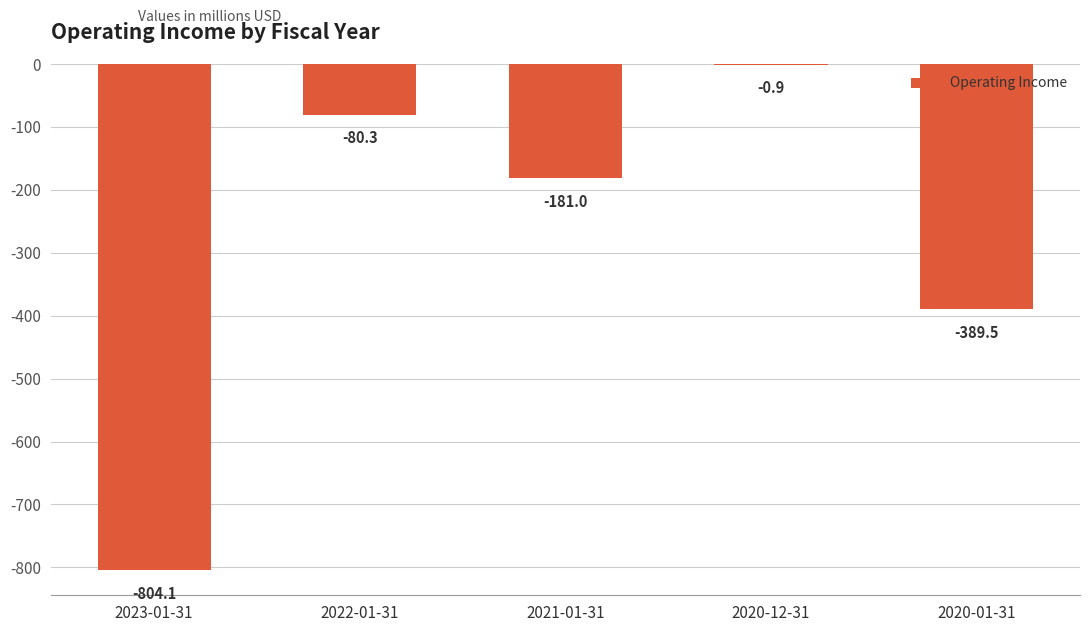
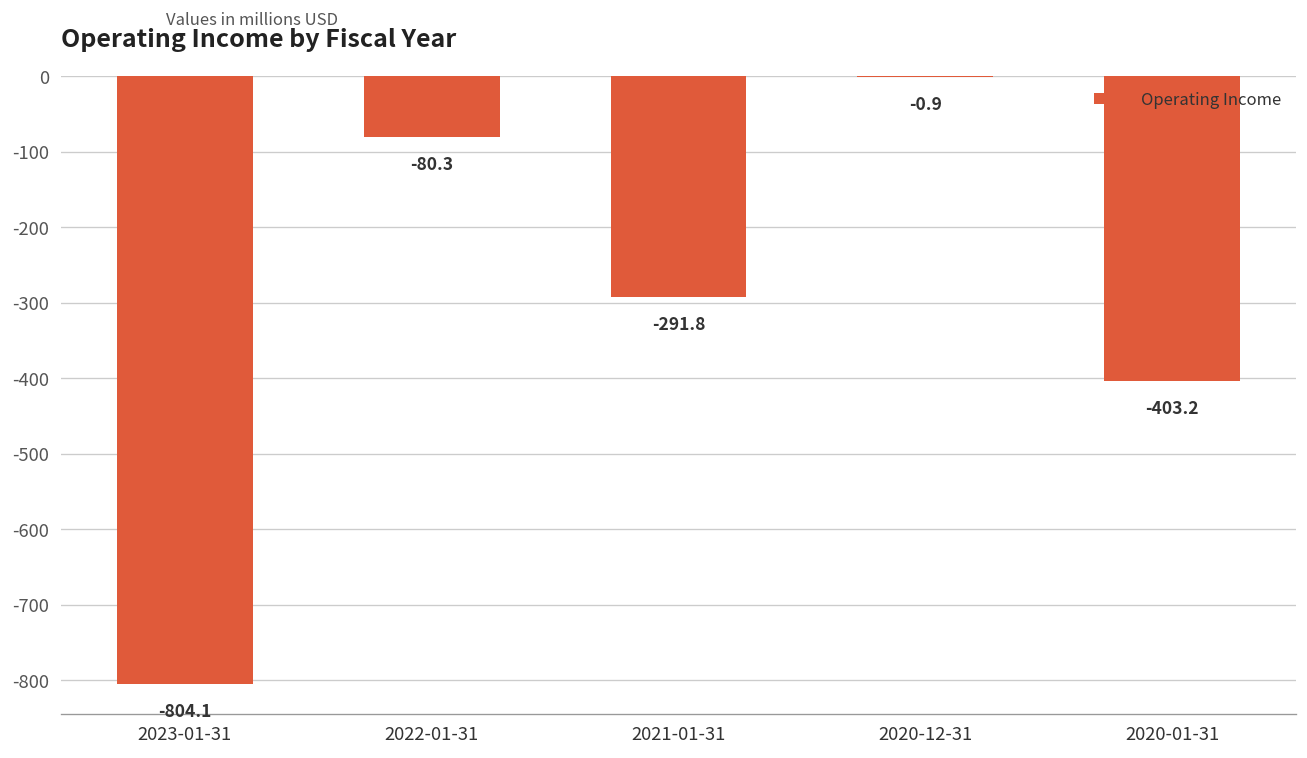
  {
    "2023-01-31": -804.1,
    "2022-01-31": -80.3,
-   "2021-01-31": -181.0,
+   "2021-01-31": -291.8,
    "2020-12-31": -0.9,
-   "2020-01-31": -389.5
+   "2020-01-31": -403.2
  }
